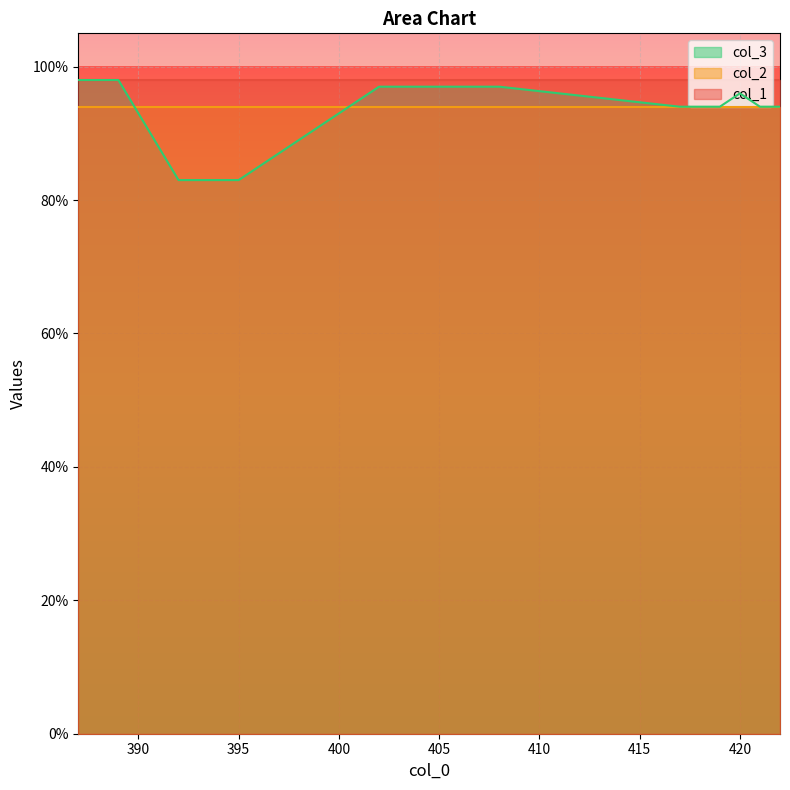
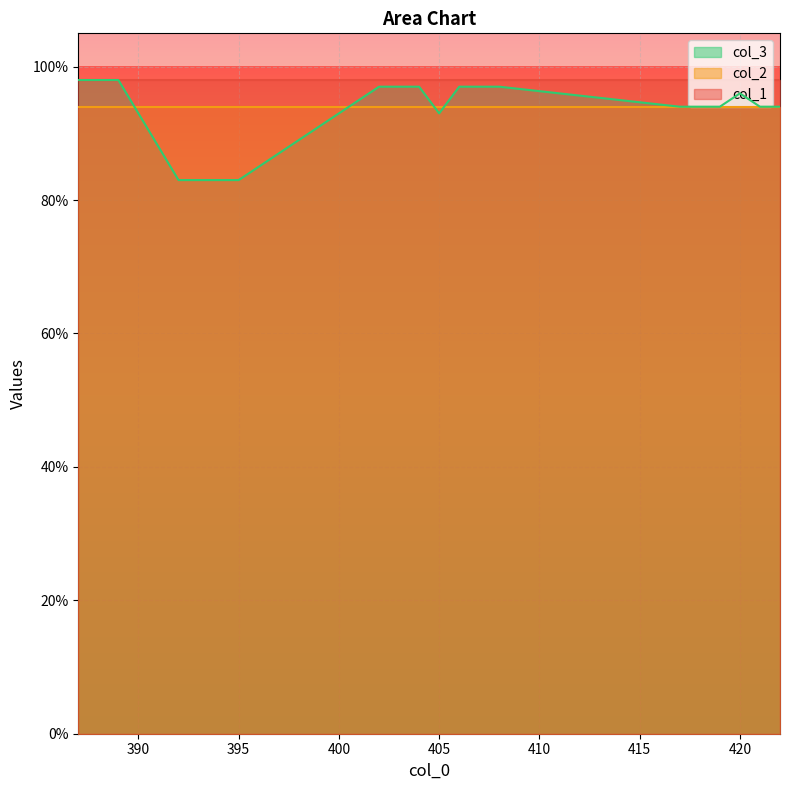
  {
    "col_3": {
      "395": "83%",
-     "405": "97%"
+     "405": "93%"
    },
    "col_2": {
      "395": "94%",
      "405": "94%"
    },
    "col_1": {
      "395": "98%",
      "405": "98%"
    }
  }
